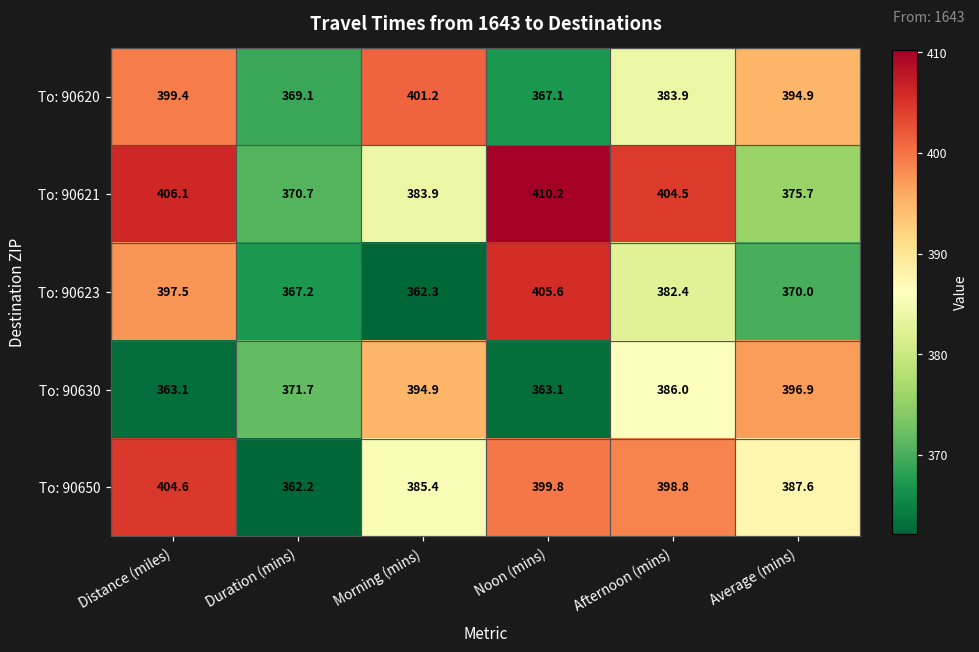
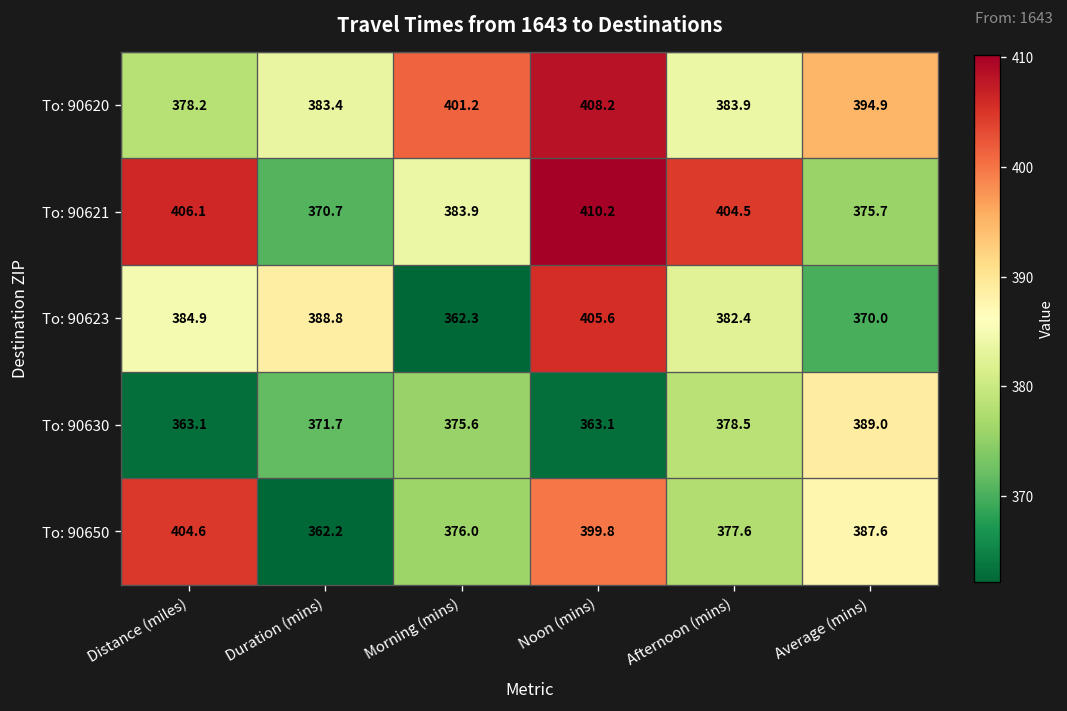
  {
    "To: 90620": {
-     "Distance (miles)": 399.4,
-     "Duration (mins)": 369.1,
+     "Distance (miles)": 378.2,
+     "Duration (mins)": 383.4,
      "Morning (mins)": 401.2,
-     "Noon (mins)": 367.1,
+     "Noon (mins)": 408.2,
      "Afternoon (mins)": 383.9,
      "Average (mins)": 394.9
    },
    "To: 90621": {
      "Distance (miles)": 406.1,
      "Duration (mins)": 370.7,
      "Morning (mins)": 383.9,
      "Noon (mins)": 410.2,
      "Afternoon (mins)": 404.5,
      "Average (mins)": 375.7
    },
    "To: 90623": {
-     "Distance (miles)": 397.5,
-     "Duration (mins)": 367.2,
+     "Distance (miles)": 384.9,
+     "Duration (mins)": 388.8,
      "Morning (mins)": 362.3,
      "Noon (mins)": 405.6,
      "Afternoon (mins)": 382.4,
      "Average (mins)": 370.0
    },
    "To: 90630": {
      "Distance (miles)": 363.1,
      "Duration (mins)": 371.7,
-     "Morning (mins)": 394.9,
+     "Morning (mins)": 375.6,
      "Noon (mins)": 363.1,
-     "Afternoon (mins)": 386.0,
-     "Average (mins)": 396.9
+     "Afternoon (mins)": 378.5,
+     "Average (mins)": 389.0
    },
    "To: 90650": {
      "Distance (miles)": 404.6,
      "Duration (mins)": 362.2,
-     "Morning (mins)": 385.4,
+     "Morning (mins)": 376.0,
      "Noon (mins)": 399.8,
-     "Afternoon (mins)": 398.8,
+     "Afternoon (mins)": 377.6,
      "Average (mins)": 387.6
    }
  }
